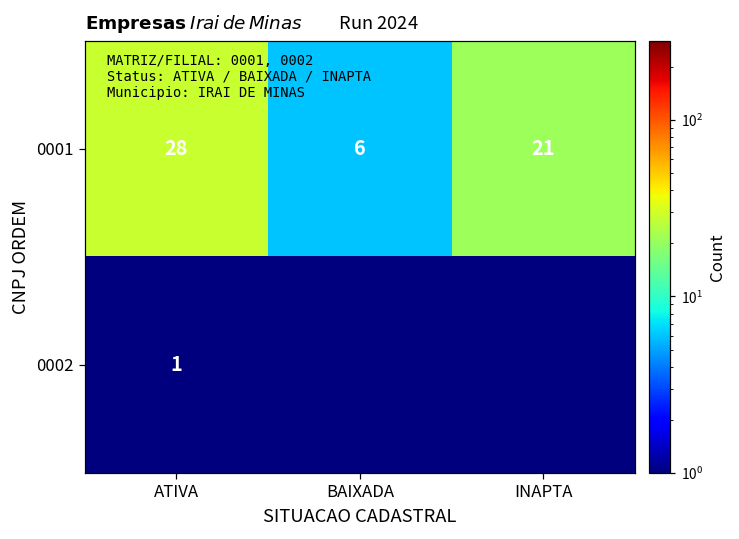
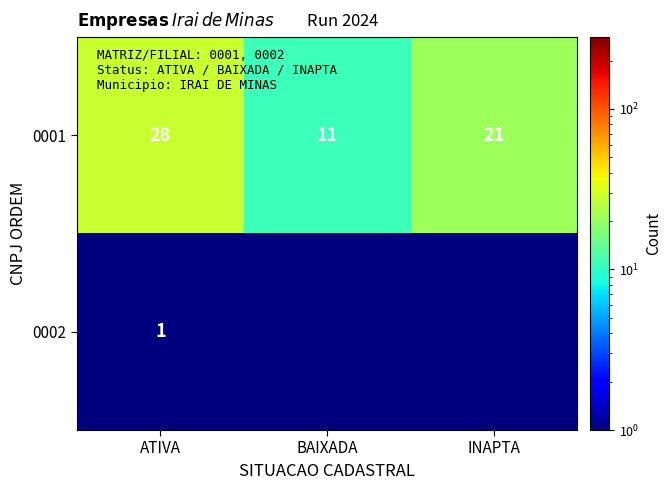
  {
    "0001": {
-     "BAIXADA": 6,
+     "BAIXADA": 11,
      "INAPTA": 21
    },
    "0002": {
      "ATIVA": 1
    }
  }
